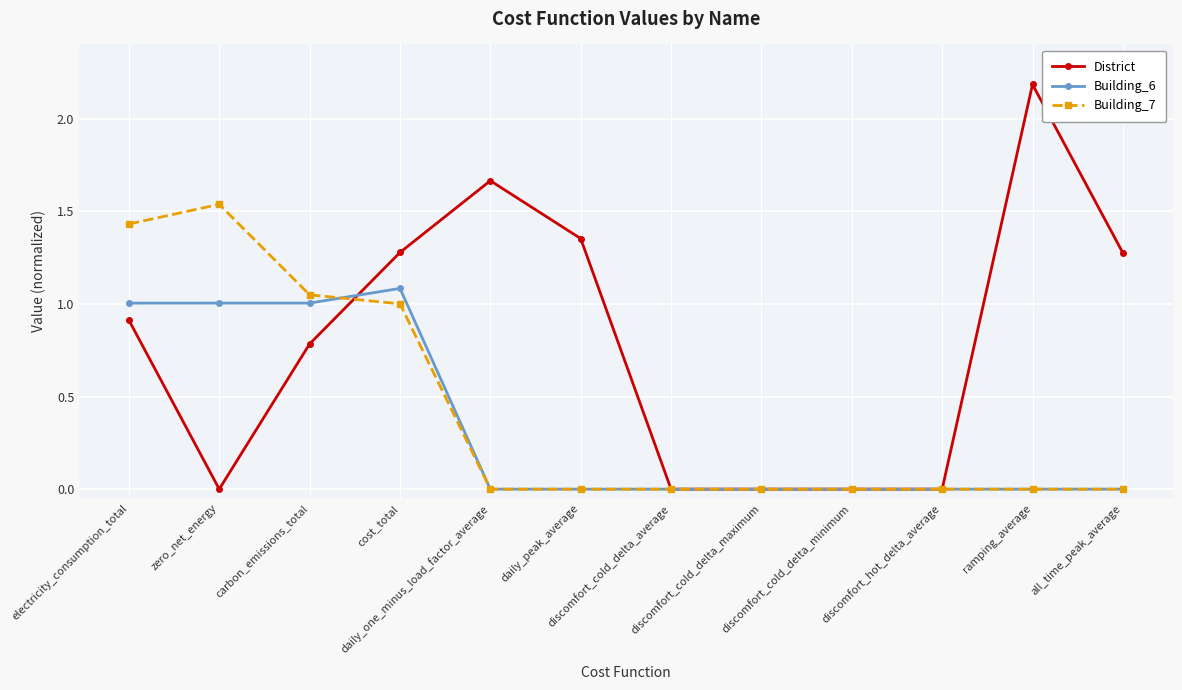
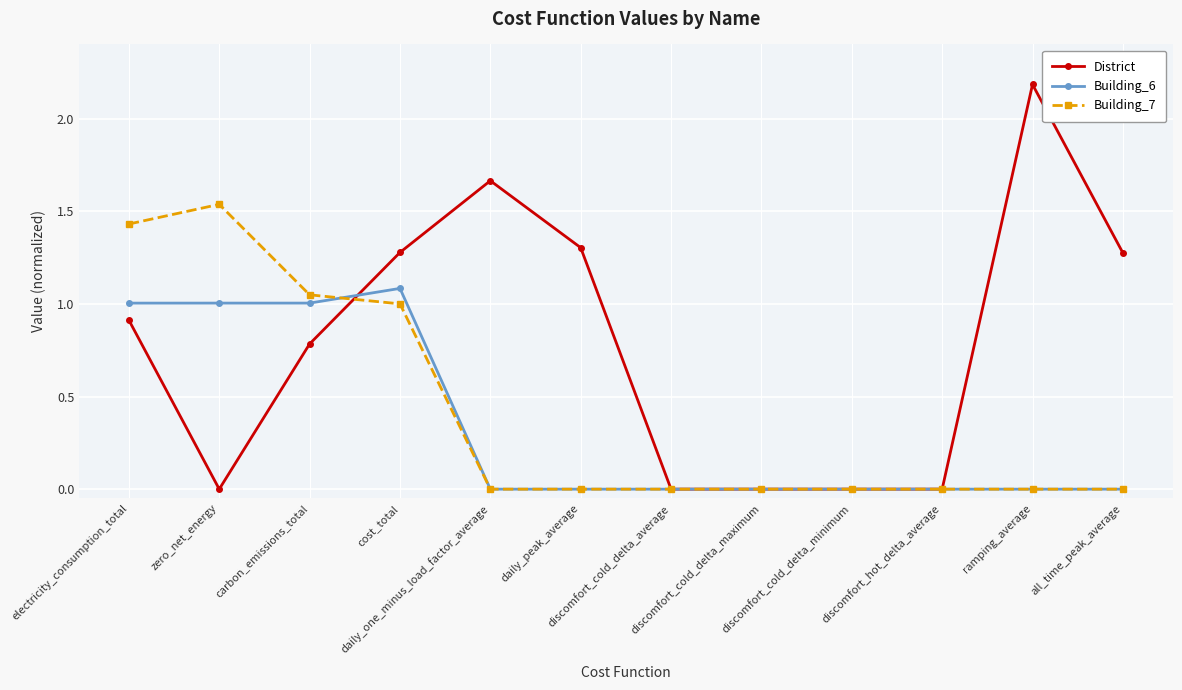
  {
    "District": {
      "electricity_consumption_total": 0.91,
      "zero_net_energy": 0.00,
      "carbon_emissions_total": 0.78,
      "cost_total": 1.28,
      "daily_one_minus_load_factor_average": 1.66,
-     "daily_peak_average": 1.35,
+     "daily_peak_average": 1.30,
      "ramping_average": 2.18,
      "all_time_peak_average": 1.28
    },
    "Building_6": {
      "electricity_consumption_total": 1.00,
      "zero_net_energy": 1.00,
      "carbon_emissions_total": 1.00,
      "cost_total": 1.08
    },
    "Building_7": {
      "electricity_consumption_total": 1.43,
      "zero_net_energy": 1.54,
      "carbon_emissions_total": 1.05,
      "cost_total": 1.00
    }
  }
